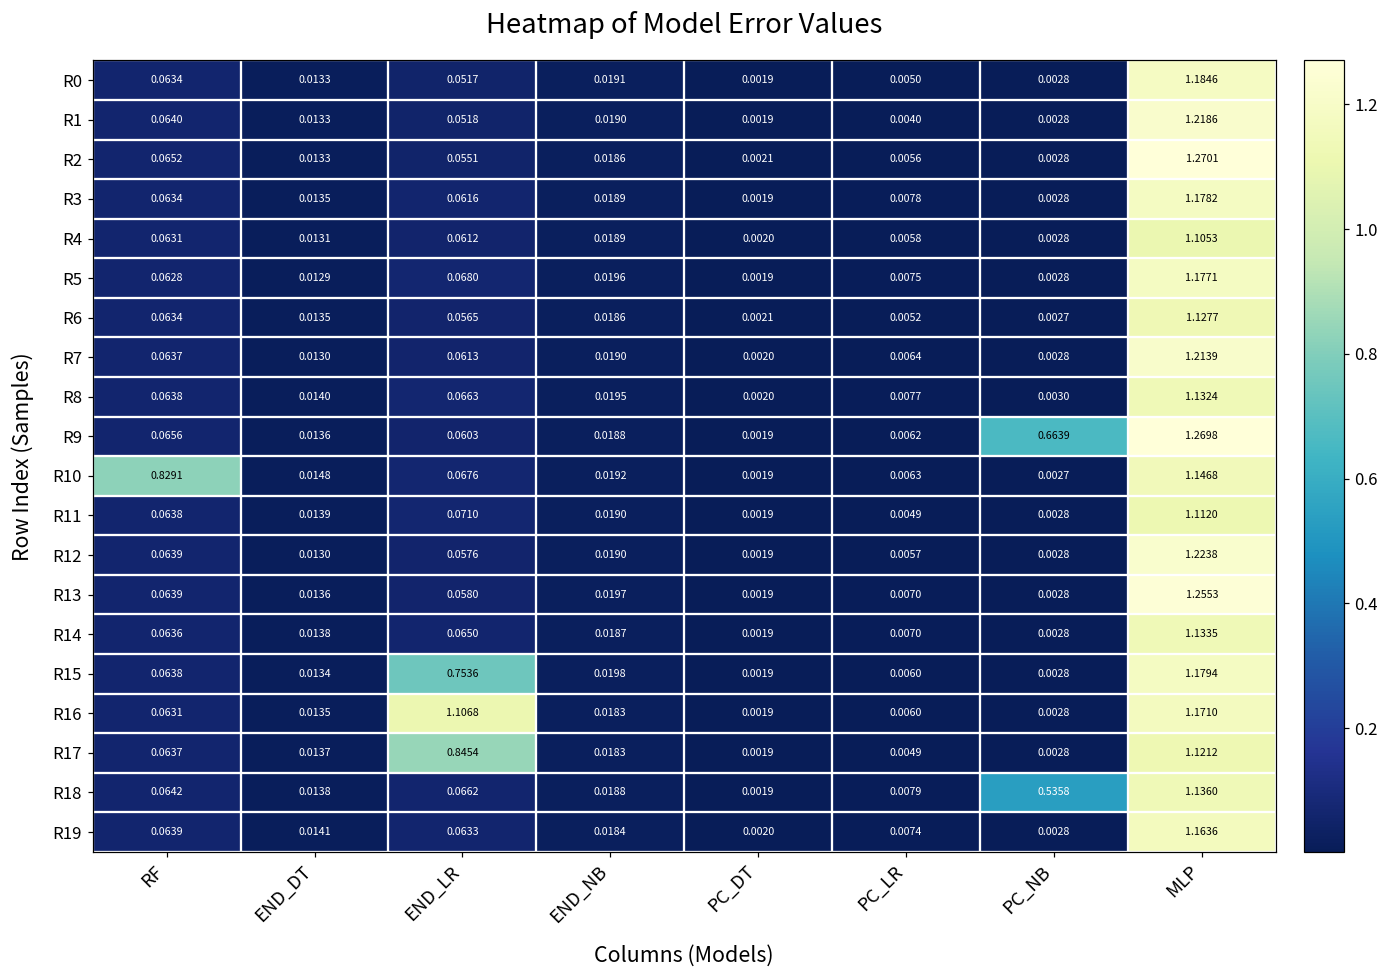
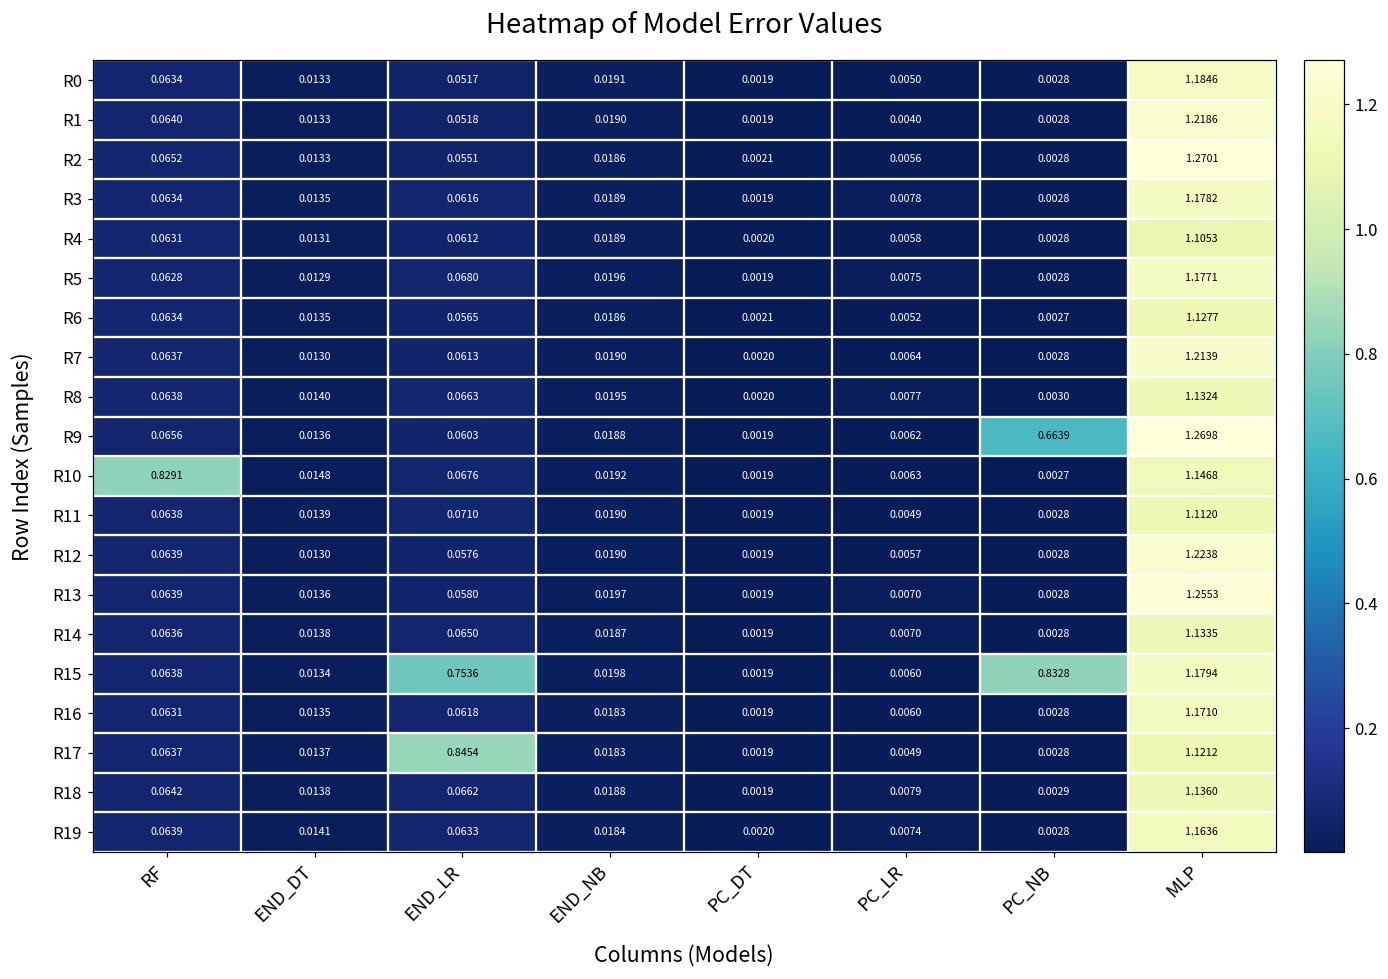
  {
    "R0": {
      "RF": 0.0634,
      "END_DT": 0.0133,
      "END_LR": 0.0517,
      "END_NB": 0.0191,
      "PC_DT": 0.0019,
      "PC_LR": 0.0050,
      "PC_NB": 0.0028,
      "MLP": 1.1846
    },
    "R1": {
      "RF": 0.0640,
      "END_DT": 0.0133,
      "END_LR": 0.0518,
      "END_NB": 0.0190,
      "PC_DT": 0.0019,
      "PC_LR": 0.0040,
      "PC_NB": 0.0028,
      "MLP": 1.2186
    },
    "R2": {
      "RF": 0.0652,
      "END_DT": 0.0133,
      "END_LR": 0.0551,
      "END_NB": 0.0186,
      "PC_DT": 0.0021,
      "PC_LR": 0.0056,
      "PC_NB": 0.0028,
      "MLP": 1.2701
    },
    "R3": {
      "RF": 0.0634,
      "END_DT": 0.0135,
      "END_LR": 0.0616,
      "END_NB": 0.0189,
      "PC_DT": 0.0019,
      "PC_LR": 0.0078,
      "PC_NB": 0.0028,
      "MLP": 1.1782
    },
    "R4": {
      "RF": 0.0631,
      "END_DT": 0.0131,
      "END_LR": 0.0612,
      "END_NB": 0.0189,
      "PC_DT": 0.0020,
      "PC_LR": 0.0058,
      "PC_NB": 0.0028,
      "MLP": 1.1053
    },
    "R5": {
      "RF": 0.0628,
      "END_DT": 0.0129,
      "END_LR": 0.0680,
      "END_NB": 0.0196,
      "PC_DT": 0.0019,
      "PC_LR": 0.0075,
      "PC_NB": 0.0028,
      "MLP": 1.1771
    },
    "R6": {
      "RF": 0.0634,
      "END_DT": 0.0135,
      "END_LR": 0.0565,
      "END_NB": 0.0186,
      "PC_DT": 0.0021,
      "PC_LR": 0.0052,
      "PC_NB": 0.0027,
      "MLP": 1.1277
    },
    "R7": {
      "RF": 0.0637,
      "END_DT": 0.0130,
      "END_LR": 0.0613,
      "END_NB": 0.0190,
      "PC_DT": 0.0020,
      "PC_LR": 0.0064,
      "PC_NB": 0.0028,
      "MLP": 1.2139
    },
    "R8": {
      "RF": 0.0638,
      "END_DT": 0.0140,
      "END_LR": 0.0663,
      "END_NB": 0.0195,
      "PC_DT": 0.0020,
      "PC_LR": 0.0077,
      "PC_NB": 0.0030,
      "MLP": 1.1324
    },
    "R9": {
      "RF": 0.0656,
      "END_DT": 0.0136,
      "END_LR": 0.0603,
      "END_NB": 0.0188,
      "PC_DT": 0.0019,
      "PC_LR": 0.0062,
      "PC_NB": 0.6639,
      "MLP": 1.2698
    },
    "R10": {
      "RF": 0.8291,
      "END_DT": 0.0148,
      "END_LR": 0.0676,
      "END_NB": 0.0192,
      "PC_DT": 0.0019,
      "PC_LR": 0.0063,
      "PC_NB": 0.0027,
      "MLP": 1.1468
    },
    "R11": {
      "RF": 0.0638,
      "END_DT": 0.0139,
      "END_LR": 0.0710,
      "END_NB": 0.0190,
      "PC_DT": 0.0019,
      "PC_LR": 0.0049,
      "PC_NB": 0.0028,
      "MLP": 1.1120
    },
    "R12": {
      "RF": 0.0639,
      "END_DT": 0.0130,
      "END_LR": 0.0576,
      "END_NB": 0.0190,
      "PC_DT": 0.0019,
      "PC_LR": 0.0057,
      "PC_NB": 0.0028,
      "MLP": 1.2238
    },
    "R13": {
      "RF": 0.0639,
      "END_DT": 0.0136,
      "END_LR": 0.0580,
      "END_NB": 0.0197,
      "PC_DT": 0.0019,
      "PC_LR": 0.0070,
      "PC_NB": 0.0028,
      "MLP": 1.2553
    },
    "R14": {
      "RF": 0.0636,
      "END_DT": 0.0138,
      "END_LR": 0.0650,
      "END_NB": 0.0187,
      "PC_DT": 0.0019,
      "PC_LR": 0.0070,
      "PC_NB": 0.0028,
      "MLP": 1.1335
    },
    "R15": {
      "RF": 0.0638,
      "END_DT": 0.0134,
      "END_LR": 0.7536,
      "END_NB": 0.0198,
      "PC_DT": 0.0019,
      "PC_LR": 0.0060,
-     "PC_NB": 0.0028,
+     "PC_NB": 0.8328,
      "MLP": 1.1794
    },
    "R16": {
      "RF": 0.0631,
      "END_DT": 0.0135,
-     "END_LR": 1.1068,
+     "END_LR": 0.0618,
      "END_NB": 0.0183,
      "PC_DT": 0.0019,
      "PC_LR": 0.0060,
      "PC_NB": 0.0028,
      "MLP": 1.1710
    },
    "R17": {
      "RF": 0.0637,
      "END_DT": 0.0137,
      "END_LR": 0.8454,
      "END_NB": 0.0183,
      "PC_DT": 0.0019,
      "PC_LR": 0.0049,
      "PC_NB": 0.0028,
      "MLP": 1.1212
    },
    "R18": {
      "RF": 0.0642,
      "END_DT": 0.0138,
      "END_LR": 0.0662,
      "END_NB": 0.0188,
      "PC_DT": 0.0019,
      "PC_LR": 0.0079,
-     "PC_NB": 0.5358,
+     "PC_NB": 0.0029,
      "MLP": 1.1360
    },
    "R19": {
      "RF": 0.0639,
      "END_DT": 0.0141,
      "END_LR": 0.0633,
      "END_NB": 0.0184,
      "PC_DT": 0.0020,
      "PC_LR": 0.0074,
      "PC_NB": 0.0028,
      "MLP": 1.1636
    }
  }
